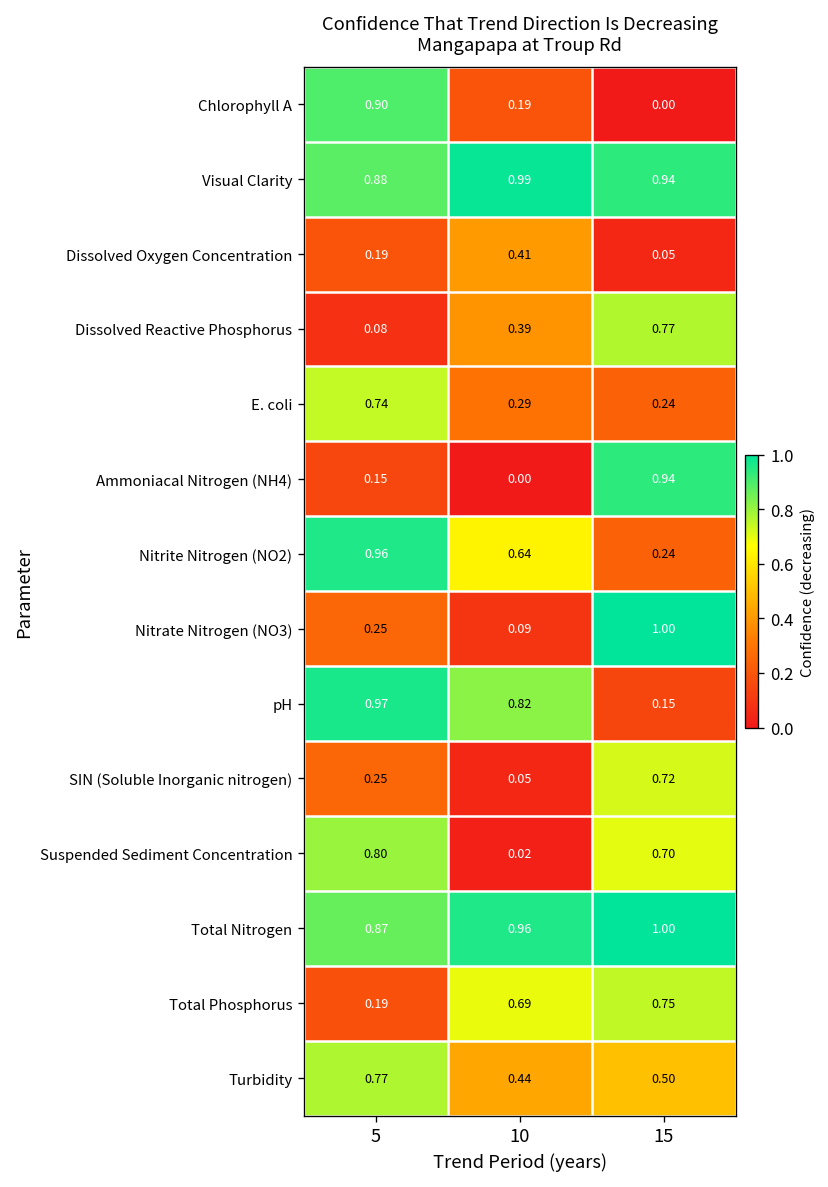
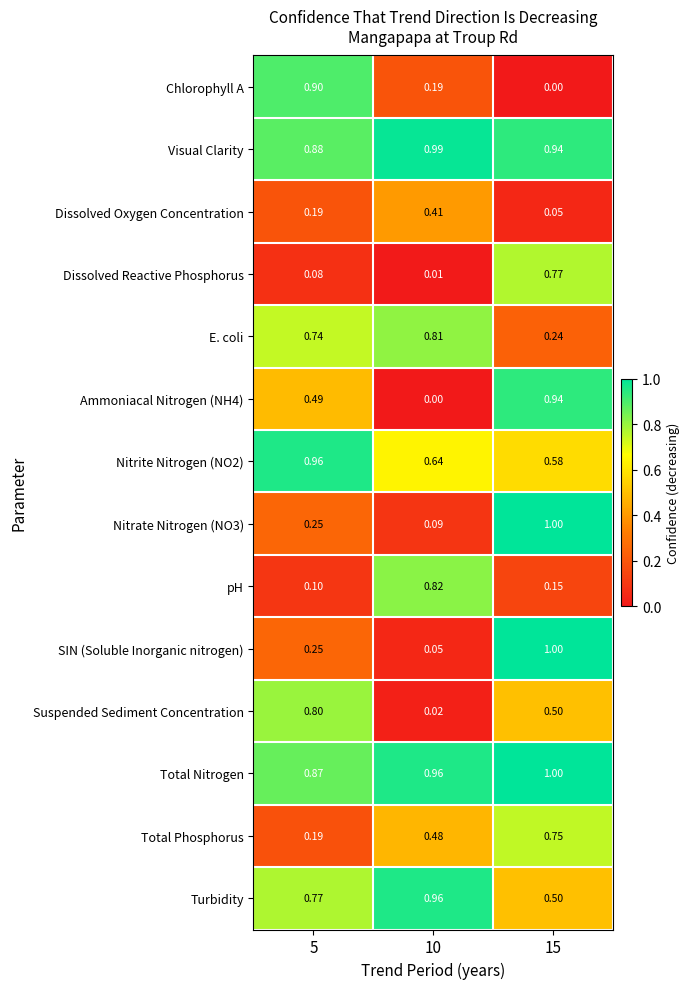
  {
    "Chlorophyll A": {
      "5": 0.90,
      "10": 0.19,
      "15": 0.00
    },
    "Visual Clarity": {
      "5": 0.88,
      "10": 0.99,
      "15": 0.94
    },
    "Dissolved Oxygen Concentration": {
      "5": 0.19,
      "10": 0.41,
      "15": 0.05
    },
    "Dissolved Reactive Phosphorus": {
      "5": 0.08,
-     "10": 0.39,
+     "10": 0.01,
      "15": 0.77
    },
    "E. coli": {
      "5": 0.74,
-     "10": 0.29,
+     "10": 0.81,
      "15": 0.24
    },
    "Ammoniacal Nitrogen (NH4)": {
-     "5": 0.15,
+     "5": 0.49,
      "10": 0.00,
      "15": 0.94
    },
    "Nitrite Nitrogen (NO2)": {
      "5": 0.96,
      "10": 0.64,
-     "15": 0.24
+     "15": 0.58
    },
    "Nitrate Nitrogen (NO3)": {
      "5": 0.25,
      "10": 0.09,
      "15": 1.00
    },
    "pH": {
-     "5": 0.97,
+     "5": 0.10,
      "10": 0.82,
      "15": 0.15
    },
    "SIN (Soluble Inorganic nitrogen)": {
      "5": 0.25,
      "10": 0.05,
-     "15": 0.72
+     "15": 1.00
    },
    "Suspended Sediment Concentration": {
      "5": 0.80,
      "10": 0.02,
-     "15": 0.70
+     "15": 0.50
    },
    "Total Nitrogen": {
      "5": 0.87,
      "10": 0.96,
      "15": 1.00
    },
    "Total Phosphorus": {
      "5": 0.19,
-     "10": 0.69,
+     "10": 0.48,
      "15": 0.75
    },
    "Turbidity": {
      "5": 0.77,
-     "10": 0.44,
+     "10": 0.96,
      "15": 0.50
    }
  }
